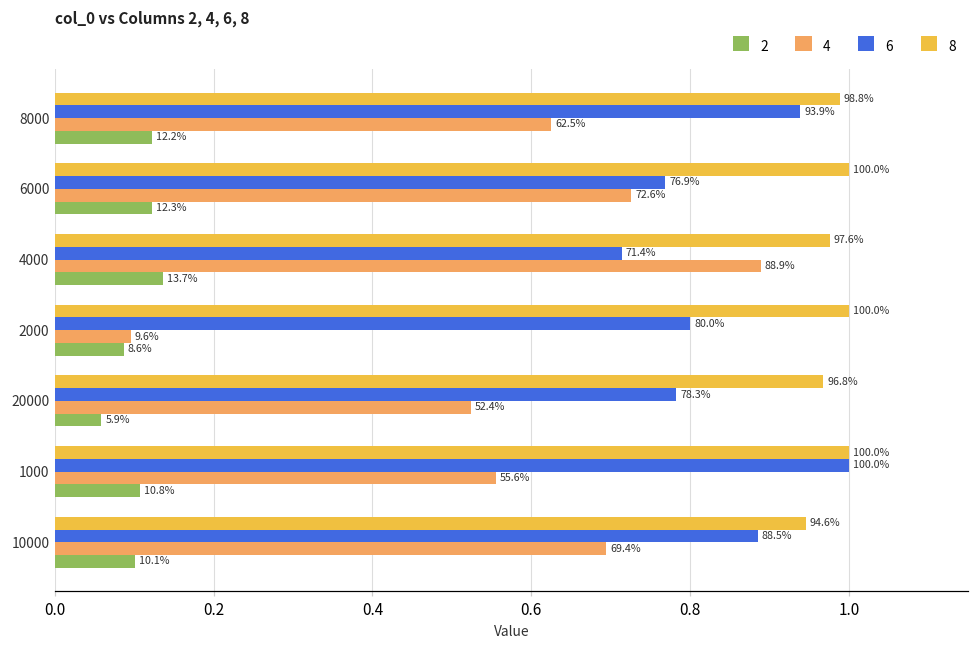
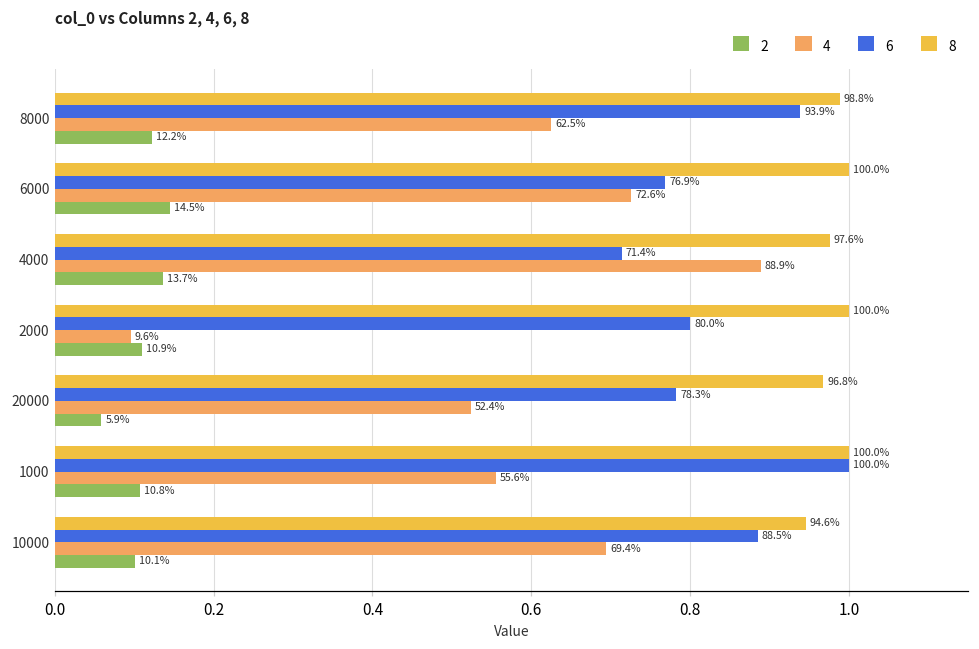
  {
    "2": {
      "8000": "12.2%",
-     "6000": "12.3%",
+     "6000": "14.5%",
      "4000": "13.7%",
-     "2000": "8.6%",
+     "2000": "10.9%",
      "20000": "5.9%",
      "1000": "10.8%",
      "10000": "10.1%"
    },
    "6": {
      "8000": "93.9%",
      "6000": "76.9%",
      "4000": "71.4%",
      "2000": "80.0%",
      "20000": "78.3%",
      "1000": "100.0%",
      "10000": "88.5%"
    }
  }
